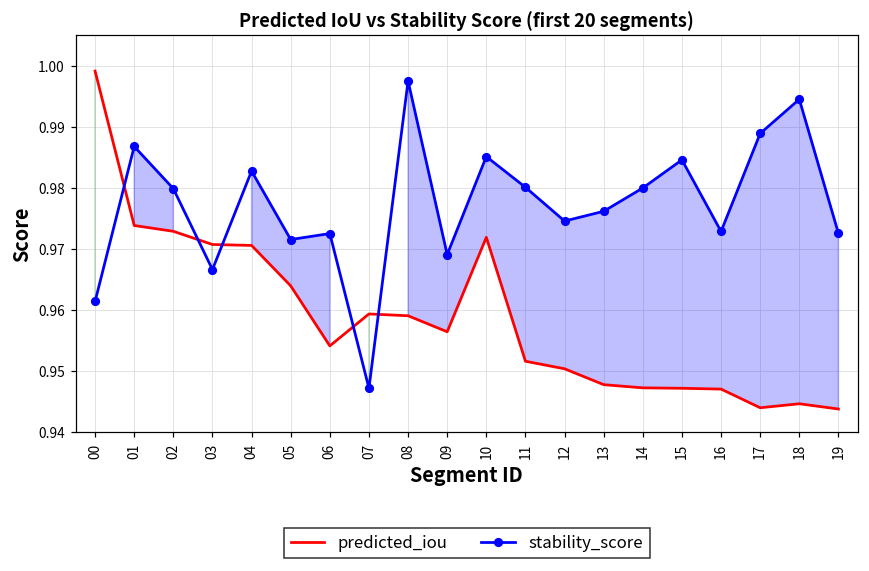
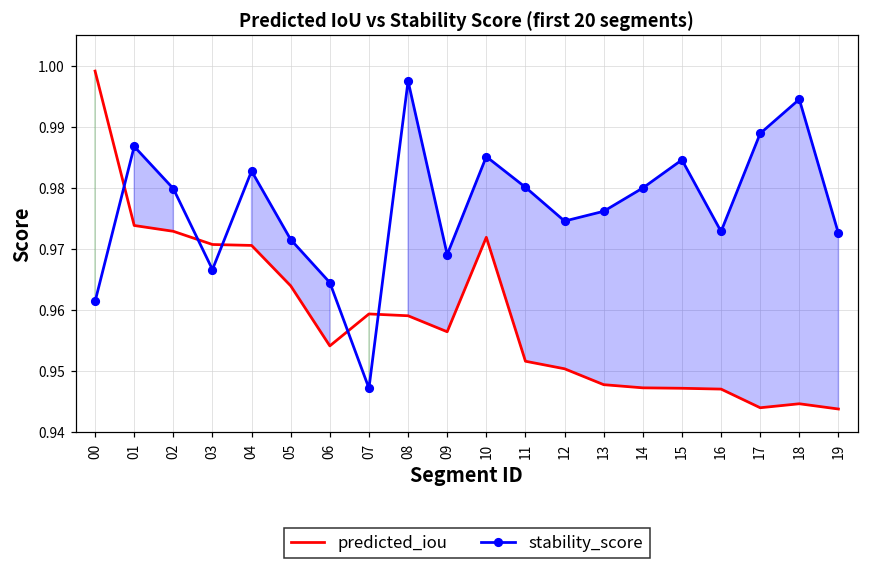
  {
    "predicted_iou": {
      "00": 0.999,
      "01": 0.974,
      "02": 0.973,
      "03": 0.971,
      "04": 0.971,
      "05": 0.964,
      "06": 0.954,
      "07": 0.959,
      "08": 0.959,
      "09": 0.956,
      "10": 0.972,
      "11": 0.952,
      "12": 0.950,
      "13": 0.948,
      "14": 0.947,
      "15": 0.947,
      "16": 0.947,
      "17": 0.944,
      "18": 0.945,
      "19": 0.944
    },
    "stability_score": {
      "00": 0.961,
      "01": 0.987,
      "02": 0.980,
      "03": 0.967,
      "04": 0.983,
      "05": 0.972,
-     "06": 0.973,
+     "06": 0.965,
      "07": 0.947,
      "08": 0.998,
      "09": 0.969,
      "10": 0.985,
      "11": 0.980,
      "12": 0.975,
      "13": 0.976,
      "14": 0.980,
      "15": 0.985,
      "16": 0.973,
      "17": 0.989,
      "18": 0.995,
      "19": 0.973
    }
  }
